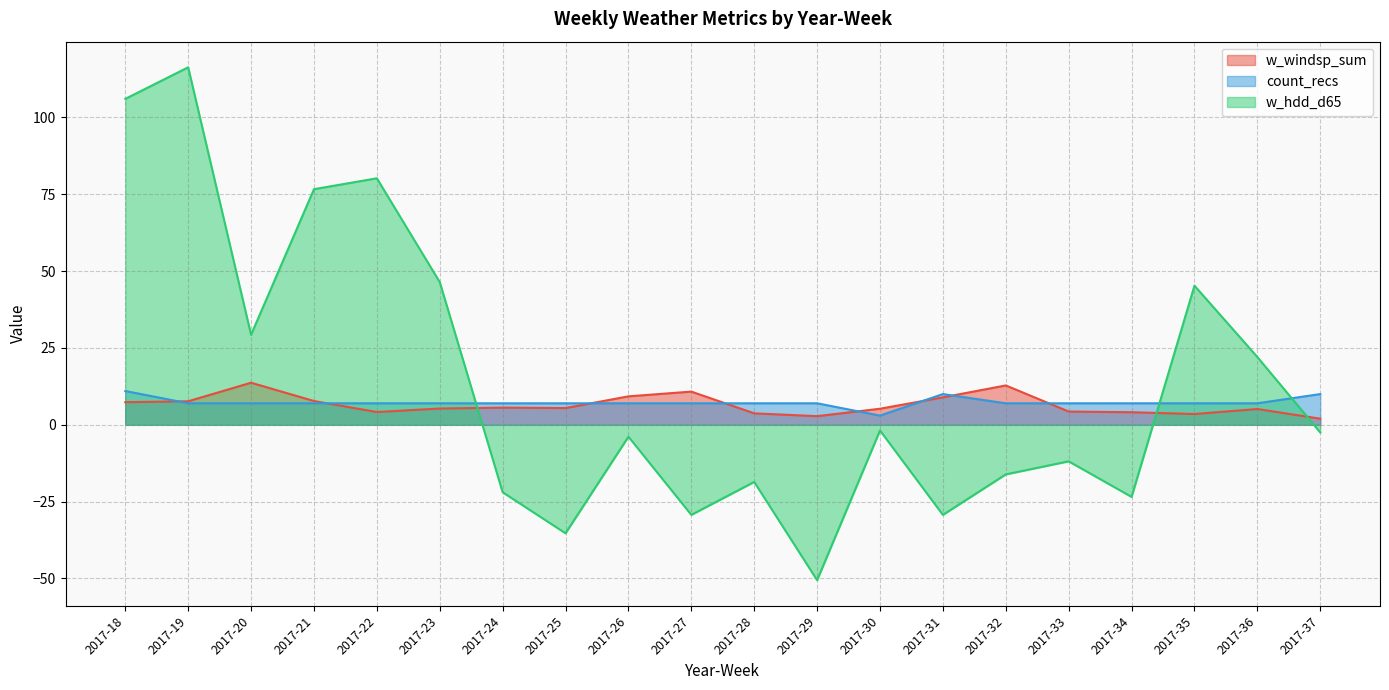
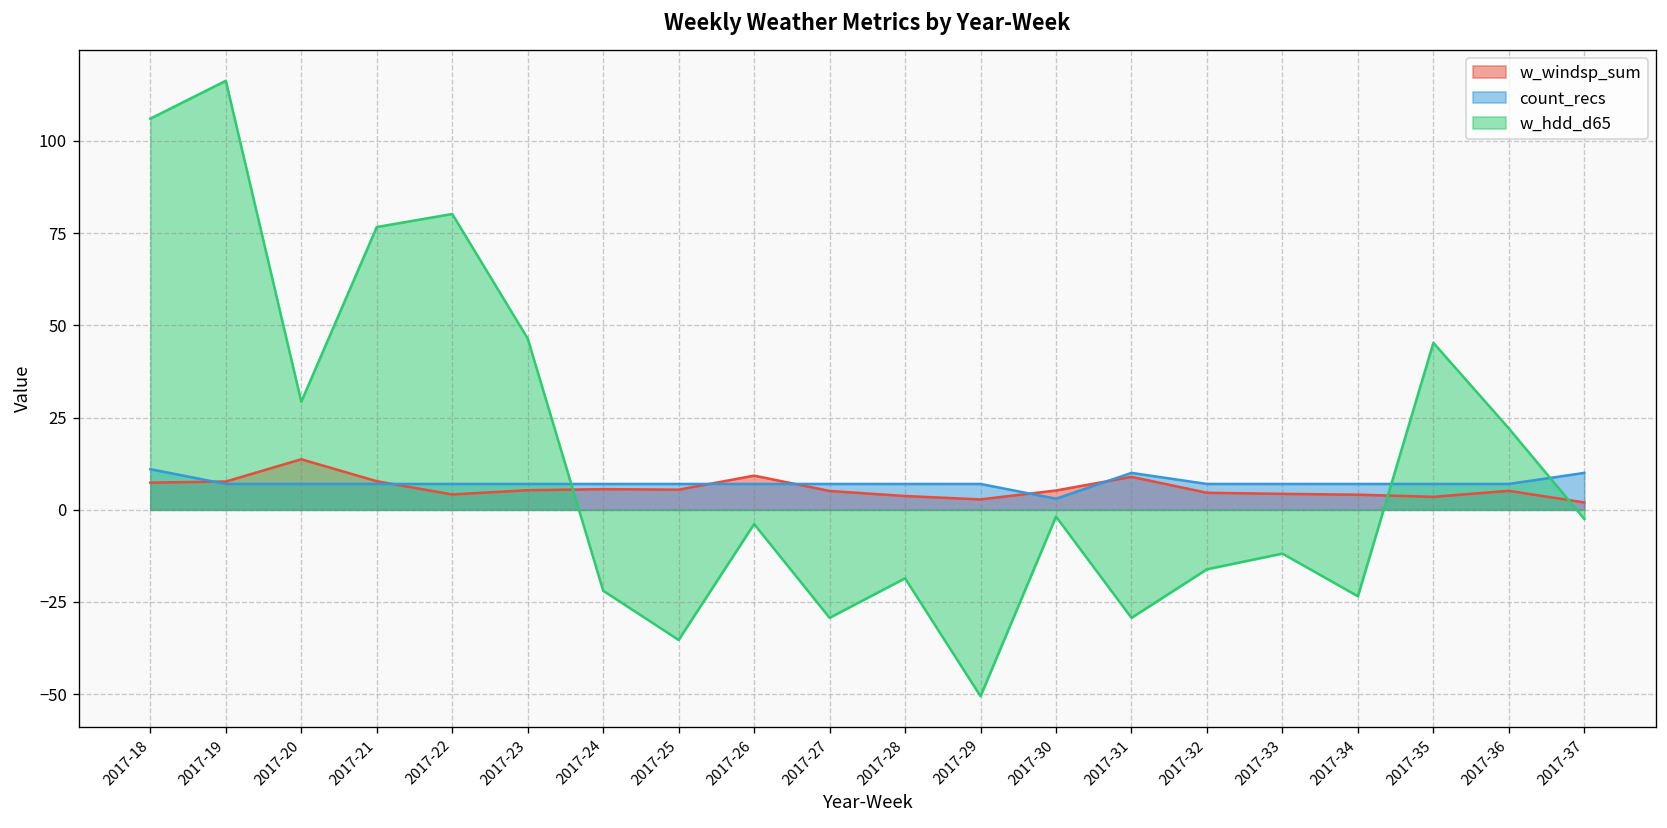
  {
    "w_windsp_sum": {
      "2017-18": 7,
      "2017-20": 14,
      "2017-22": 4,
      "2017-23": 5,
      "2017-24": 6,
      "2017-25": 5,
      "2017-26": 9,
-     "2017-27": 11,
+     "2017-27": 5,
      "2017-28": 4,
      "2017-29": 3,
      "2017-30": 5,
      "2017-31": 9,
-     "2017-32": 13,
+     "2017-32": 5,
      "2017-33": 4,
      "2017-34": 4,
      "2017-35": 4,
      "2017-36": 5,
      "2017-37": 2
    },
    "count_recs": {
      "2017-18": 11,
      "2017-20": 7,
      "2017-22": 7,
      "2017-23": 7,
      "2017-24": 7,
      "2017-25": 7,
      "2017-26": 7,
      "2017-27": 7,
      "2017-28": 7,
      "2017-29": 7,
      "2017-30": 3,
      "2017-31": 10,
      "2017-32": 7,
      "2017-33": 7,
      "2017-34": 7,
      "2017-35": 7,
      "2017-36": 7,
      "2017-37": 10
    }
  }
